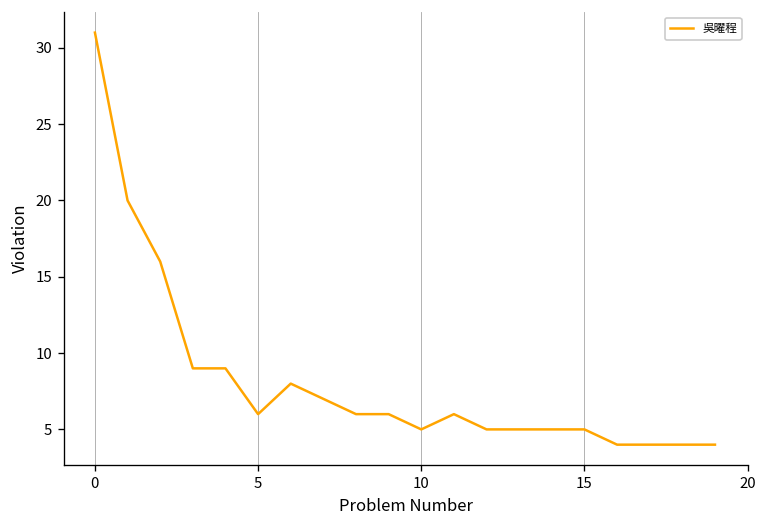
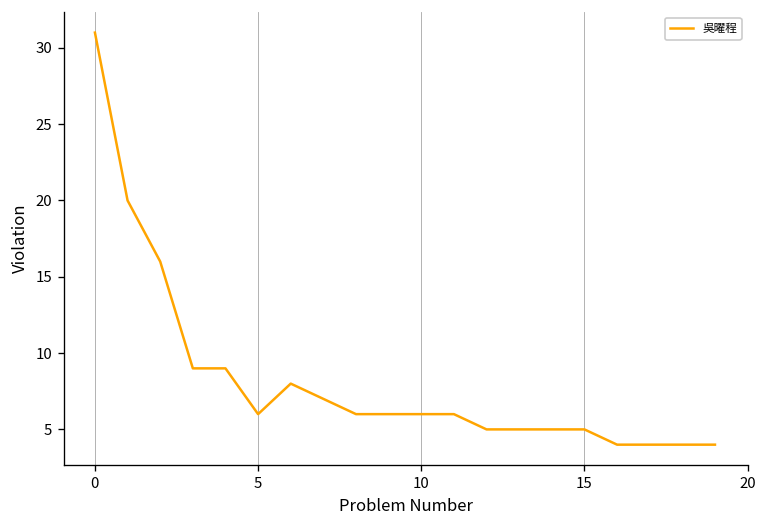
  {
    "0": 31,
    "5": 6,
-   "10": 5,
+   "10": 6,
    "15": 5
  }
